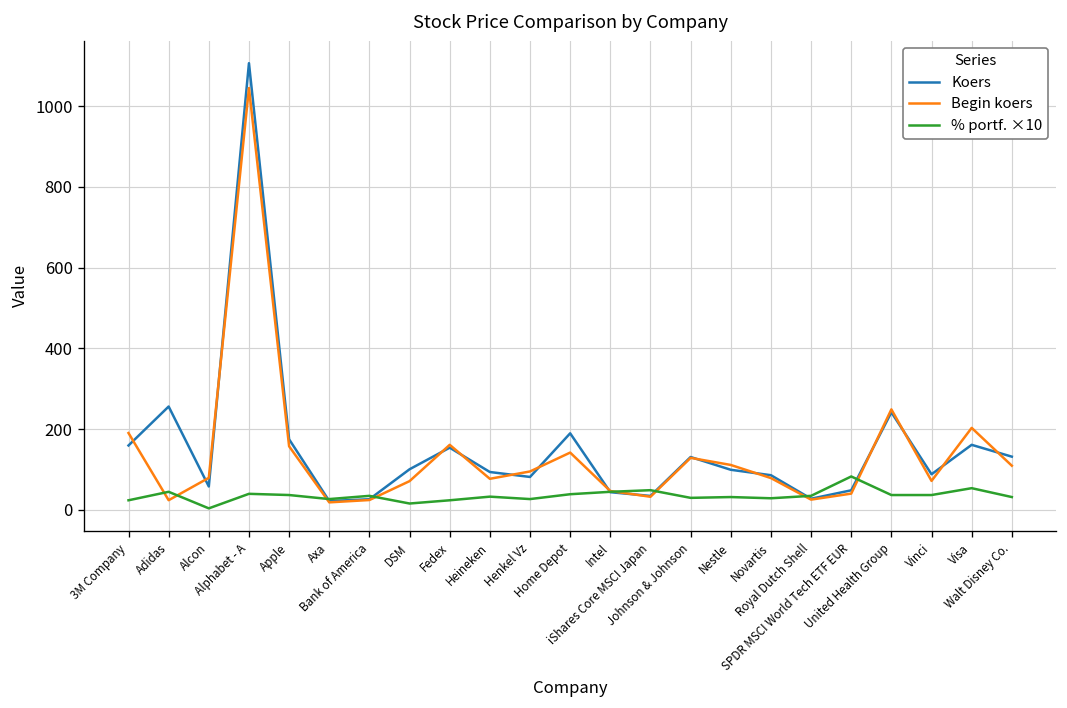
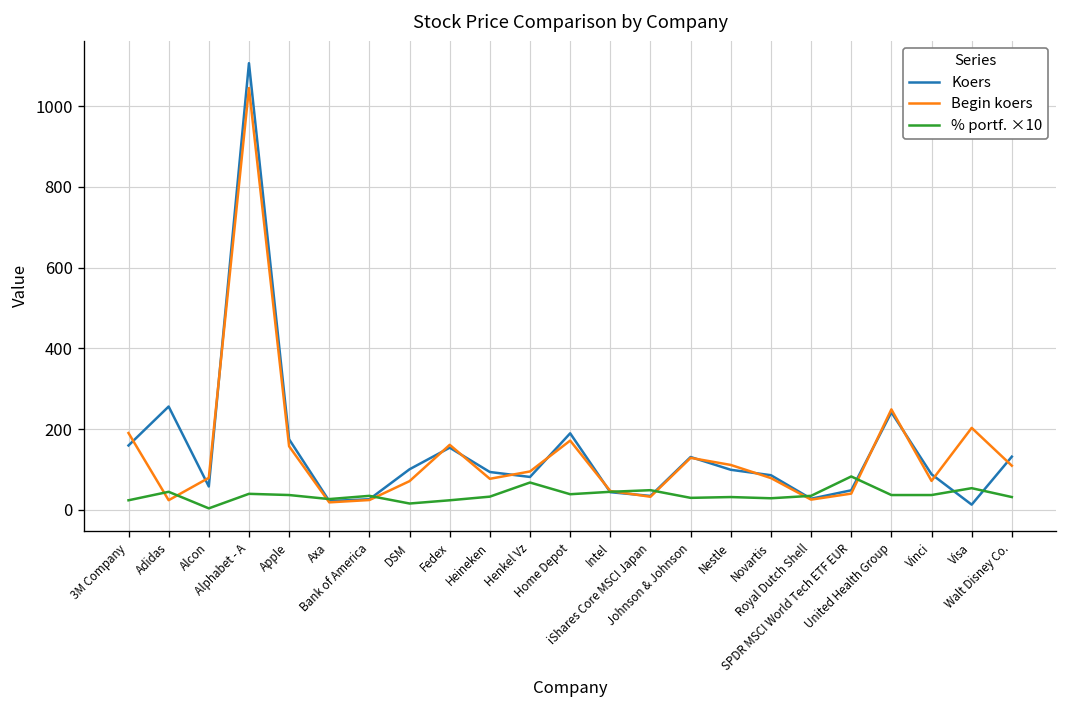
  {
    "Koers": {
      "3M Company": 160,
      "Adidas": 260,
      "Alcon": 60,
      "Alphabet - A": 1110,
      "Apple": 180,
      "DSM": 100,
      "Heineken": 90,
      "Henkel Vz": 80,
      "Home Depot": 190,
      "Nestle": 100,
      "SPDR MSCI World Tech ETF EUR": 50,
      "Vinci": 90,
-     "Visa": 160,
+     "Visa": 10,
      "Walt Disney Co.": 130
    },
    "Begin koers": {
      "3M Company": 190,
      "Adidas": 20,
      "Alcon": 80,
      "Alphabet - A": 1040,
      "Apple": 160,
      "DSM": 70,
      "Heineken": 80,
      "Henkel Vz": 100,
-     "Home Depot": 140,
+     "Home Depot": 170,
      "Nestle": 110,
      "SPDR MSCI World Tech ETF EUR": 40,
      "Vinci": 70,
      "Visa": 200,
      "Walt Disney Co.": 110
    },
    "% portf. ×10": {
      "3M Company": 20,
      "Adidas": 50,
      "Alcon": 0,
      "Alphabet - A": 40,
      "Apple": 40,
      "Bank of America": 40,
      "DSM": 20,
      "Fedex": 20,
      "Heineken": 30,
-     "Henkel Vz": 30,
+     "Henkel Vz": 70,
      "Home Depot": 40,
      "iShares Core MSCI Japan": 50,
      "Johnson & Johnson": 30,
      "Nestle": 30,
      "Novartis": 30,
      "SPDR MSCI World Tech ETF EUR": 80,
      "United Health Group": 40,
      "Vinci": 40,
      "Visa": 50,
      "Walt Disney Co.": 30
    }
  }
